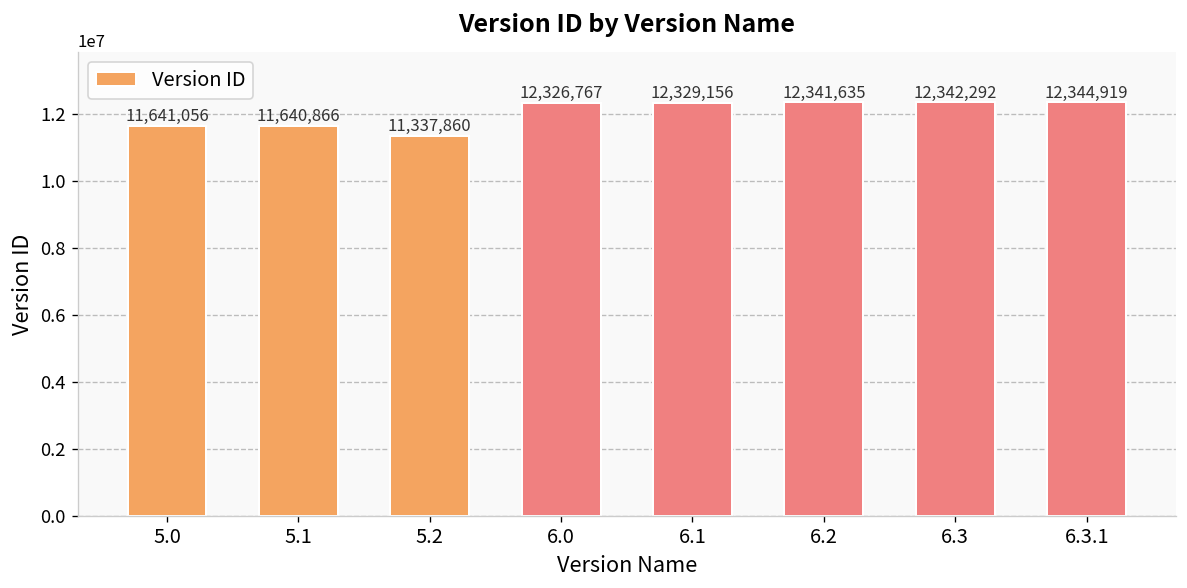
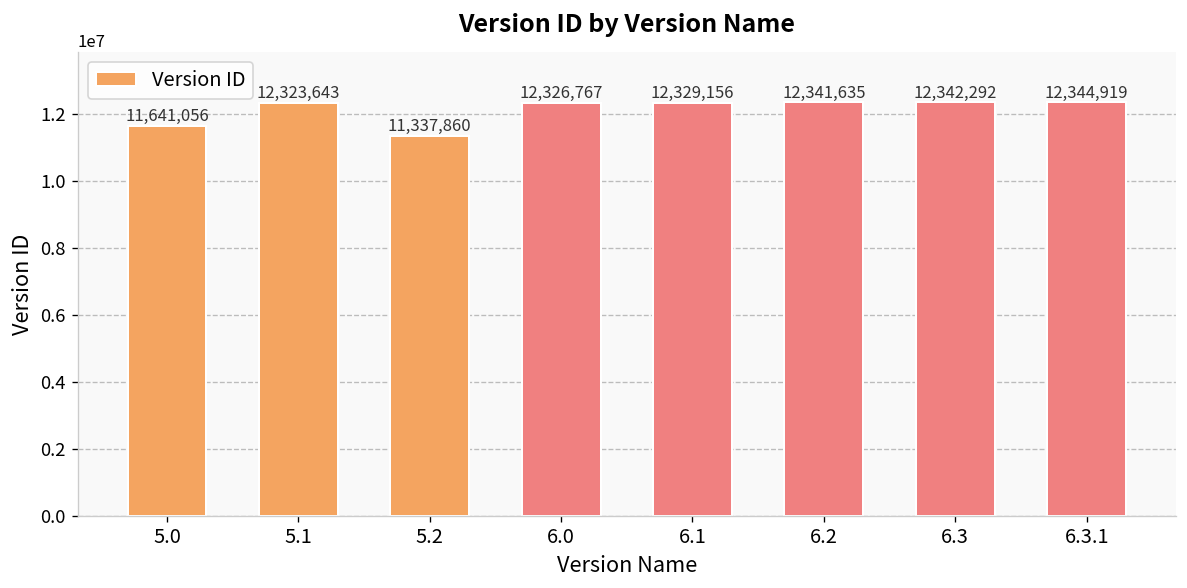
  {
    "5.0": "11,641,056",
-   "5.1": "11,640,866",
+   "5.1": "12,323,643",
    "5.2": "11,337,860",
    "6.0": "12,326,767",
    "6.1": "12,329,156",
    "6.2": "12,341,635",
    "6.3": "12,342,292",
    "6.3.1": "12,344,919"
  }
